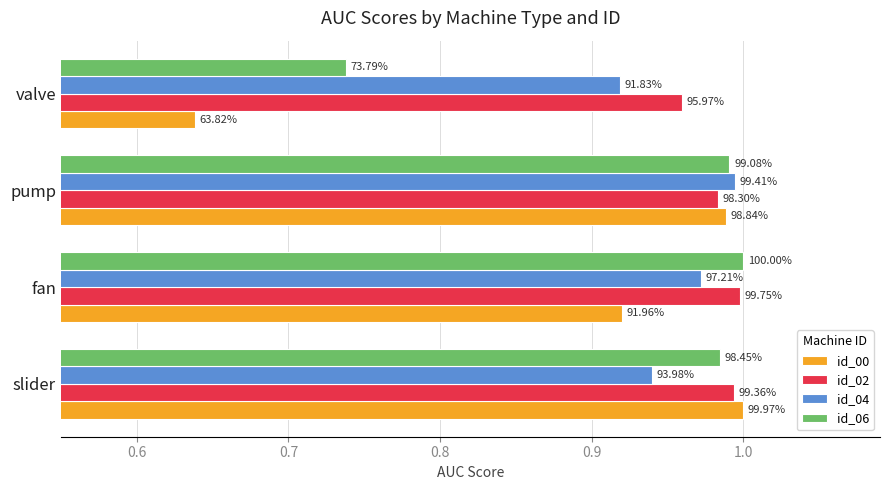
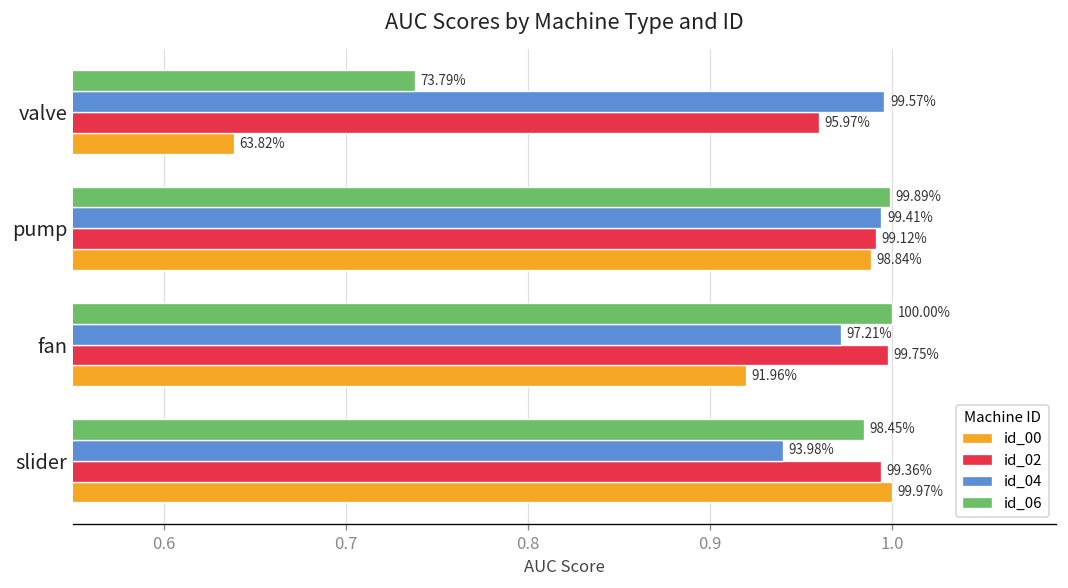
  {
    "id_00": {
      "valve": "63.82%",
      "pump": "98.84%",
      "fan": "91.96%",
      "slider": "99.97%"
    },
    "id_02": {
      "valve": "95.97%",
-     "pump": "98.30%",
+     "pump": "99.12%",
      "fan": "99.75%",
      "slider": "99.36%"
    },
    "id_04": {
-     "valve": "91.83%",
+     "valve": "99.57%",
      "pump": "99.41%",
      "fan": "97.21%",
      "slider": "93.98%"
    },
    "id_06": {
      "valve": "73.79%",
-     "pump": "99.08%",
+     "pump": "99.89%",
      "fan": "100.00%",
      "slider": "98.45%"
    }
  }
